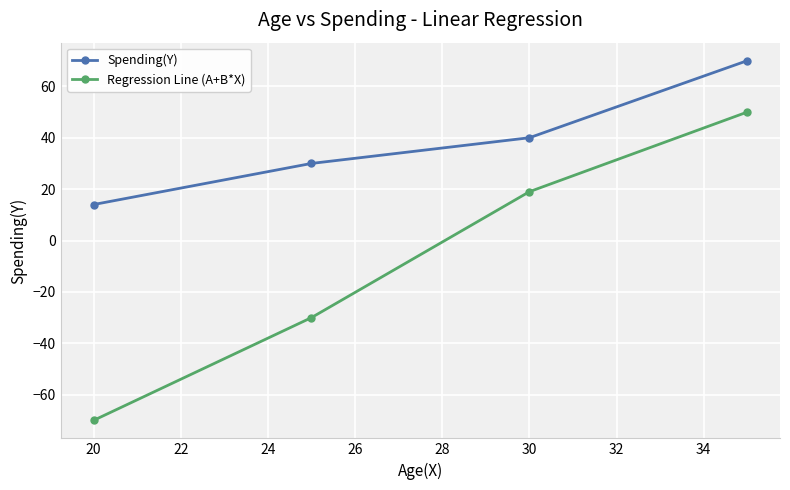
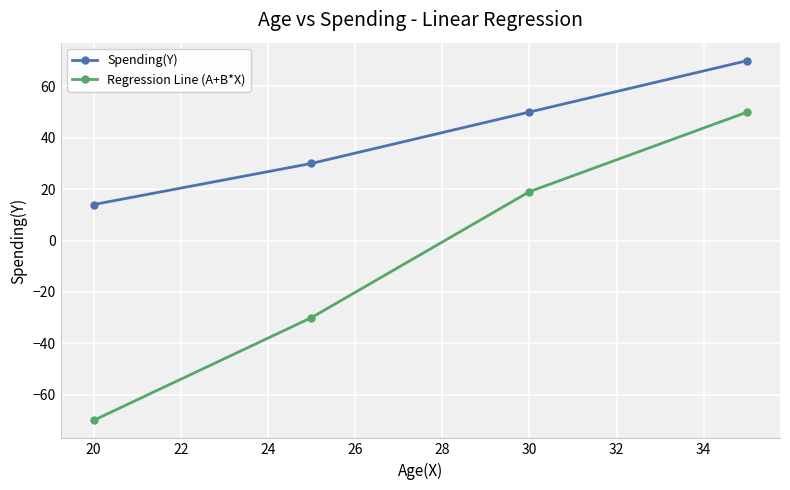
  {
    "Spending(Y)": {
      "20": 14,
-     "30": 40
+     "30": 50
    },
    "Regression Line (A+B*X)": {
      "20": -70,
      "30": 19
    }
  }
